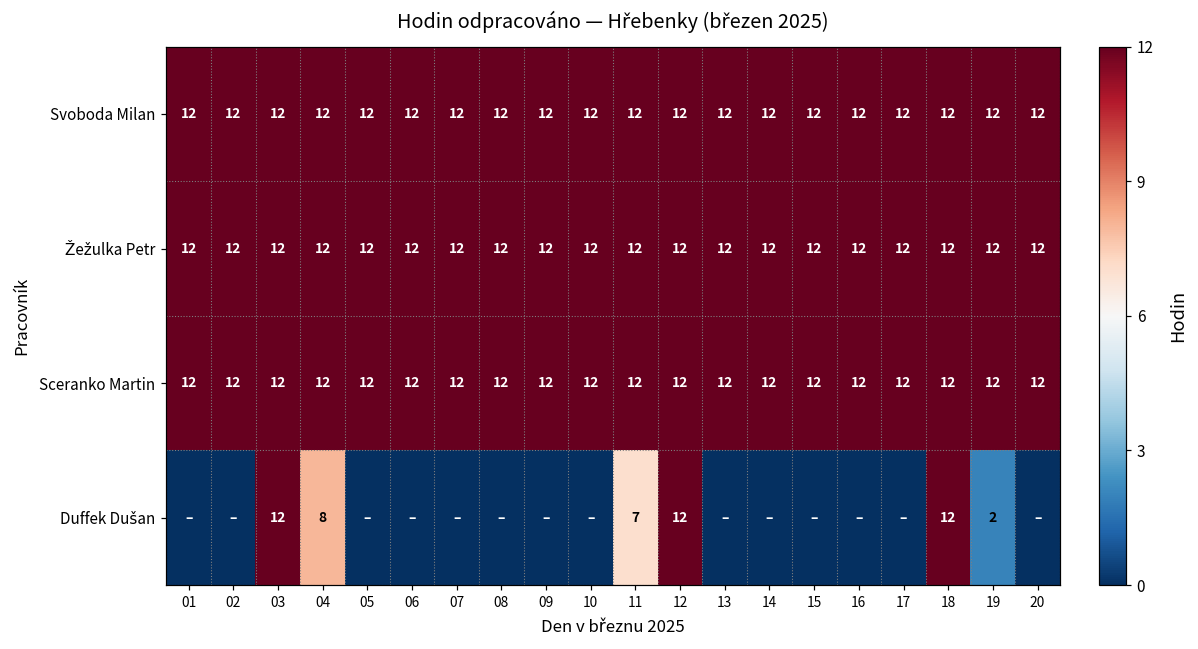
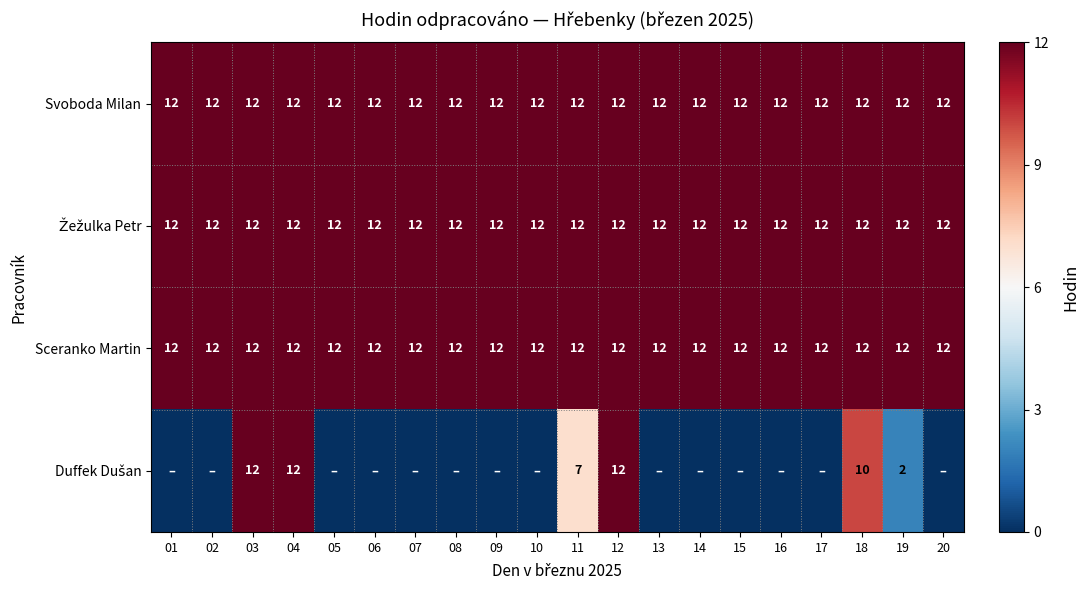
  {
    "Svoboda Milan": {
      "01": 12,
      "02": 12,
      "03": 12,
      "04": 12,
      "05": 12,
      "06": 12,
      "07": 12,
      "08": 12,
      "09": 12,
      "10": 12,
      "11": 12,
      "12": 12,
      "13": 12,
      "14": 12,
      "15": 12,
      "16": 12,
      "17": 12,
      "18": 12,
      "19": 12,
      "20": 12
    },
    "Žežulka Petr": {
      "01": 12,
      "02": 12,
      "03": 12,
      "04": 12,
      "05": 12,
      "06": 12,
      "07": 12,
      "08": 12,
      "09": 12,
      "10": 12,
      "11": 12,
      "12": 12,
      "13": 12,
      "14": 12,
      "15": 12,
      "16": 12,
      "17": 12,
      "18": 12,
      "19": 12,
      "20": 12
    },
    "Sceranko Martin": {
      "01": 12,
      "02": 12,
      "03": 12,
      "04": 12,
      "05": 12,
      "06": 12,
      "07": 12,
      "08": 12,
      "09": 12,
      "10": 12,
      "11": 12,
      "12": 12,
      "13": 12,
      "14": 12,
      "15": 12,
      "16": 12,
      "17": 12,
      "18": 12,
      "19": 12,
      "20": 12
    },
    "Duffek Dušan": {
      "03": 12,
-     "04": 8,
+     "04": 12,
      "11": 7,
      "12": 12,
-     "18": 12,
+     "18": 10,
      "19": 2
    }
  }
